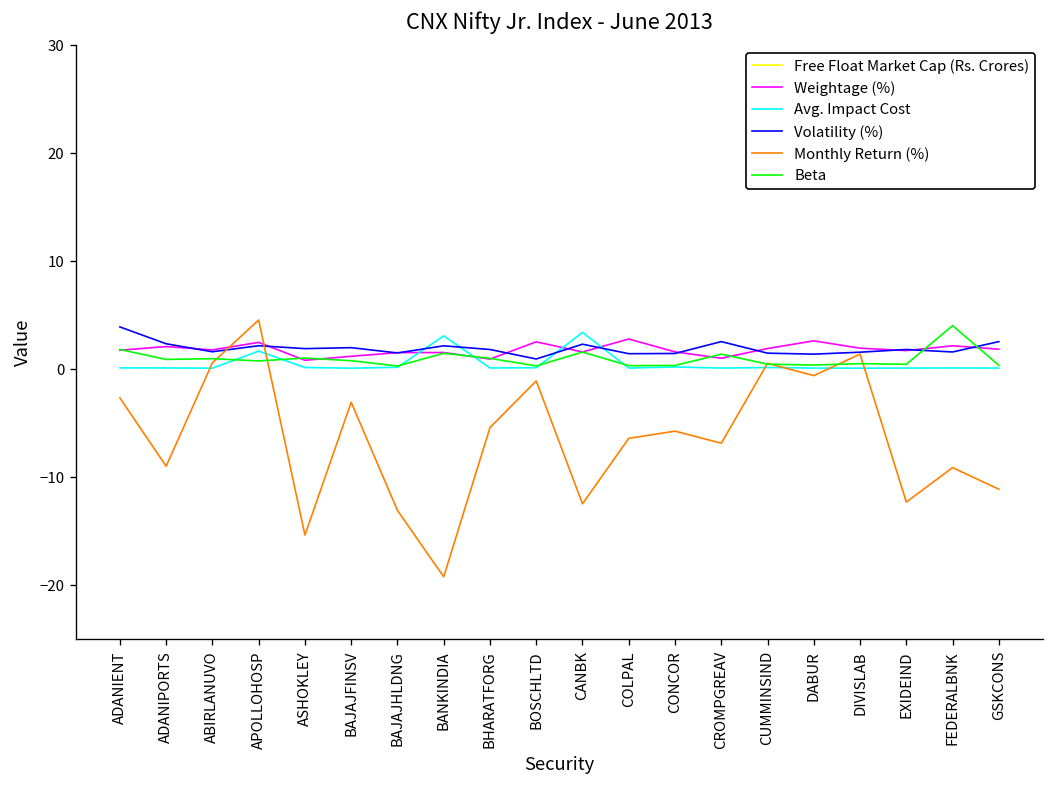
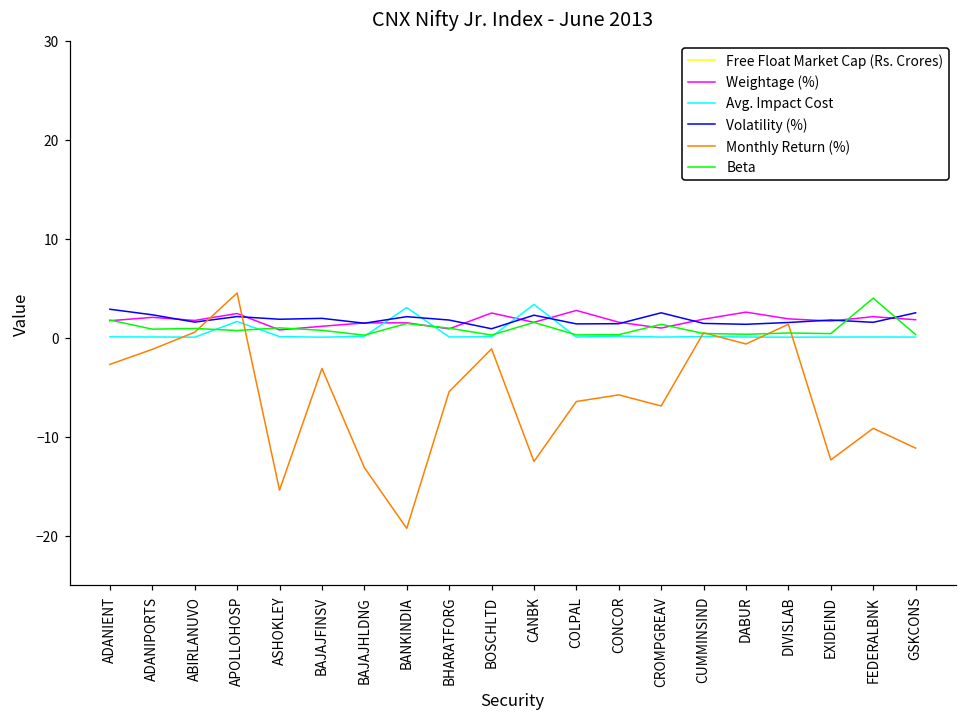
  {
    "Weightage (%)": {
      "APOLLOHOSP": 2,
      "BAJAJFINSV": 1,
      "BOSCHLTD": 3,
      "COLPAL": 3,
      "CROMPGREAV": 1,
      "CUMMINSIND": 2,
      "DABUR": 3,
      "DIVISLAB": 2,
      "FEDERALBNK": 2,
      "GSKCONS": 2
    },
    "Avg. Impact Cost": {
      "ADANIENT": 0,
      "ADANIPORTS": 0,
      "ABIRLANUVO": 0,
      "APOLLOHOSP": 2,
      "ASHOKLEY": 0,
      "BAJAJFINSV": 0,
      "BANKINDIA": 3,
      "BHARATFORG": 0,
      "CANBK": 3,
      "CROMPGREAV": 0,
      "CUMMINSIND": 0,
      "DABUR": 0,
      "DIVISLAB": 0,
      "EXIDEIND": 0,
      "FEDERALBNK": 0
    },
    "Volatility (%)": {
-     "ADANIENT": 4,
+     "ADANIENT": 3,
      "APOLLOHOSP": 2,
      "ASHOKLEY": 2,
      "BAJAJFINSV": 2,
      "BANKINDIA": 2,
      "BHARATFORG": 2,
      "BOSCHLTD": 1,
      "CANBK": 2,
      "COLPAL": 1,
      "CROMPGREAV": 3,
      "CUMMINSIND": 1,
      "DABUR": 1,
      "FEDERALBNK": 2,
      "GSKCONS": 3
    },
    "Monthly Return (%)": {
      "ADANIENT": -3,
-     "ADANIPORTS": -9,
+     "ADANIPORTS": -1,
      "ABIRLANUVO": 1,
      "APOLLOHOSP": 5,
      "ASHOKLEY": -15,
      "BAJAJFINSV": -3,
      "BAJAJHLDNG": -13,
      "BANKINDIA": -19,
      "BHARATFORG": -5,
      "BOSCHLTD": -1,
      "CANBK": -12,
      "COLPAL": -6,
      "CONCOR": -6,
      "CROMPGREAV": -7,
      "DABUR": -1,
      "EXIDEIND": -12,
      "FEDERALBNK": -9,
      "GSKCONS": -11
    },
    "Beta": {
      "ADANIPORTS": 1,
      "ABIRLANUVO": 1,
      "APOLLOHOSP": 1,
      "BAJAJFINSV": 1,
      "CROMPGREAV": 1,
      "DABUR": 0,
      "DIVISLAB": 1,
      "EXIDEIND": 0,
      "FEDERALBNK": 4
    }
  }
